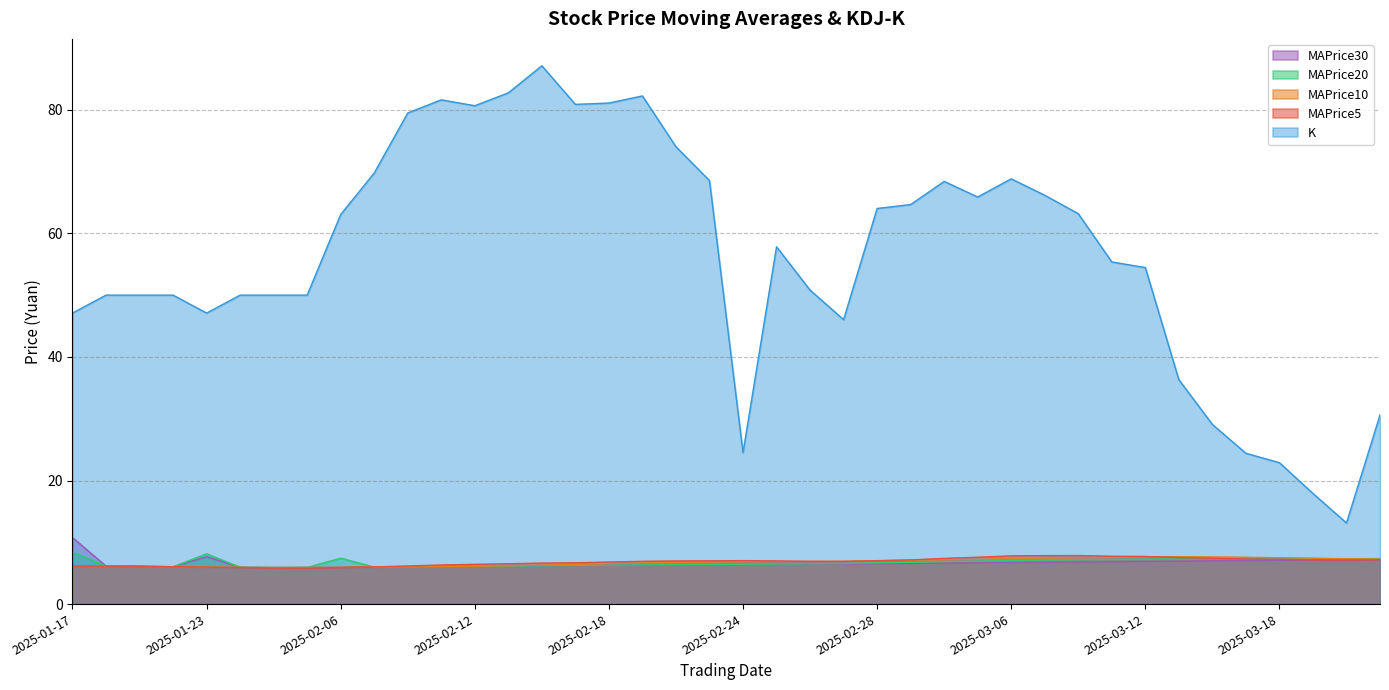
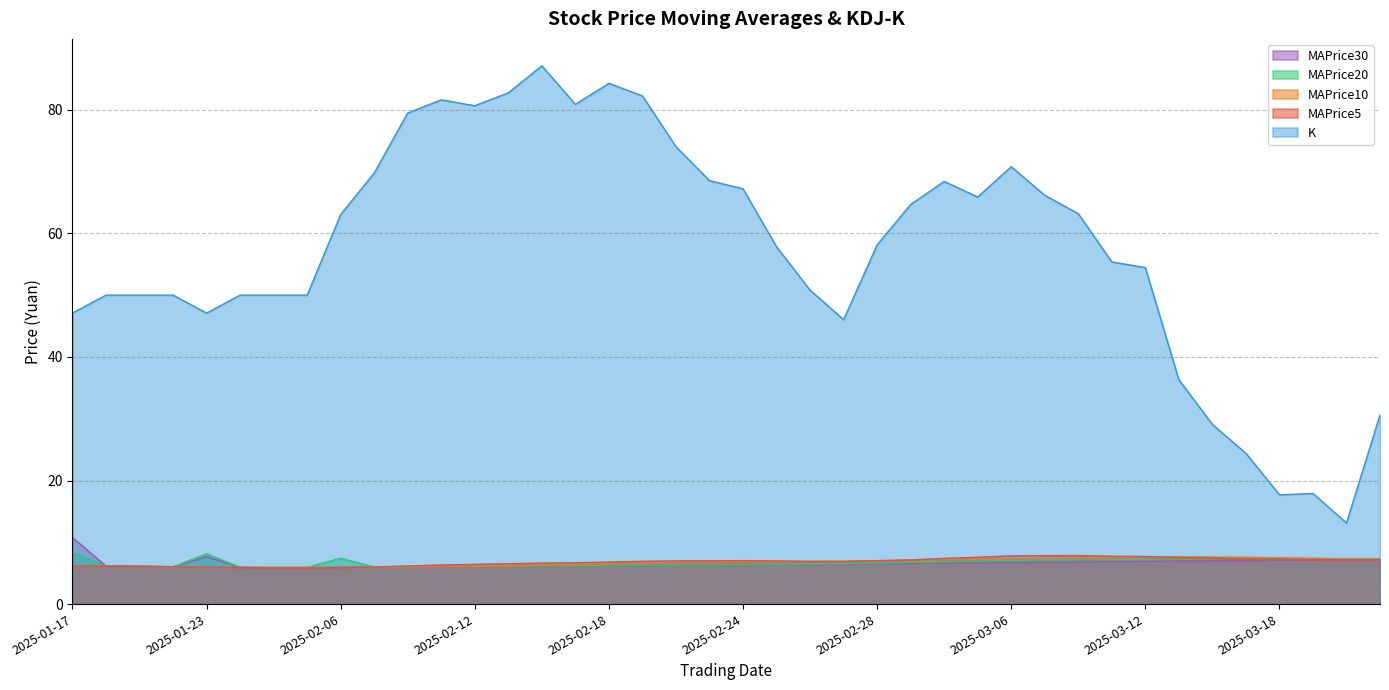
  {
    "MAPrice30": {
      "2025-01-17": 11,
      "2025-01-23": 8
    },
    "MAPrice20": {
      "2025-01-17": 8,
      "2025-01-23": 8,
      "2025-02-06": 7
    },
    "K": {
      "2025-01-17": 47,
      "2025-01-23": 47,
      "2025-02-06": 63,
      "2025-02-12": 81,
-     "2025-02-18": 81,
-     "2025-02-24": 25,
-     "2025-02-28": 64,
-     "2025-03-06": 69,
+     "2025-02-18": 84,
+     "2025-02-24": 67,
+     "2025-02-28": 58,
+     "2025-03-06": 71,
      "2025-03-12": 54,
-     "2025-03-18": 23
+     "2025-03-18": 18
    }
  }
